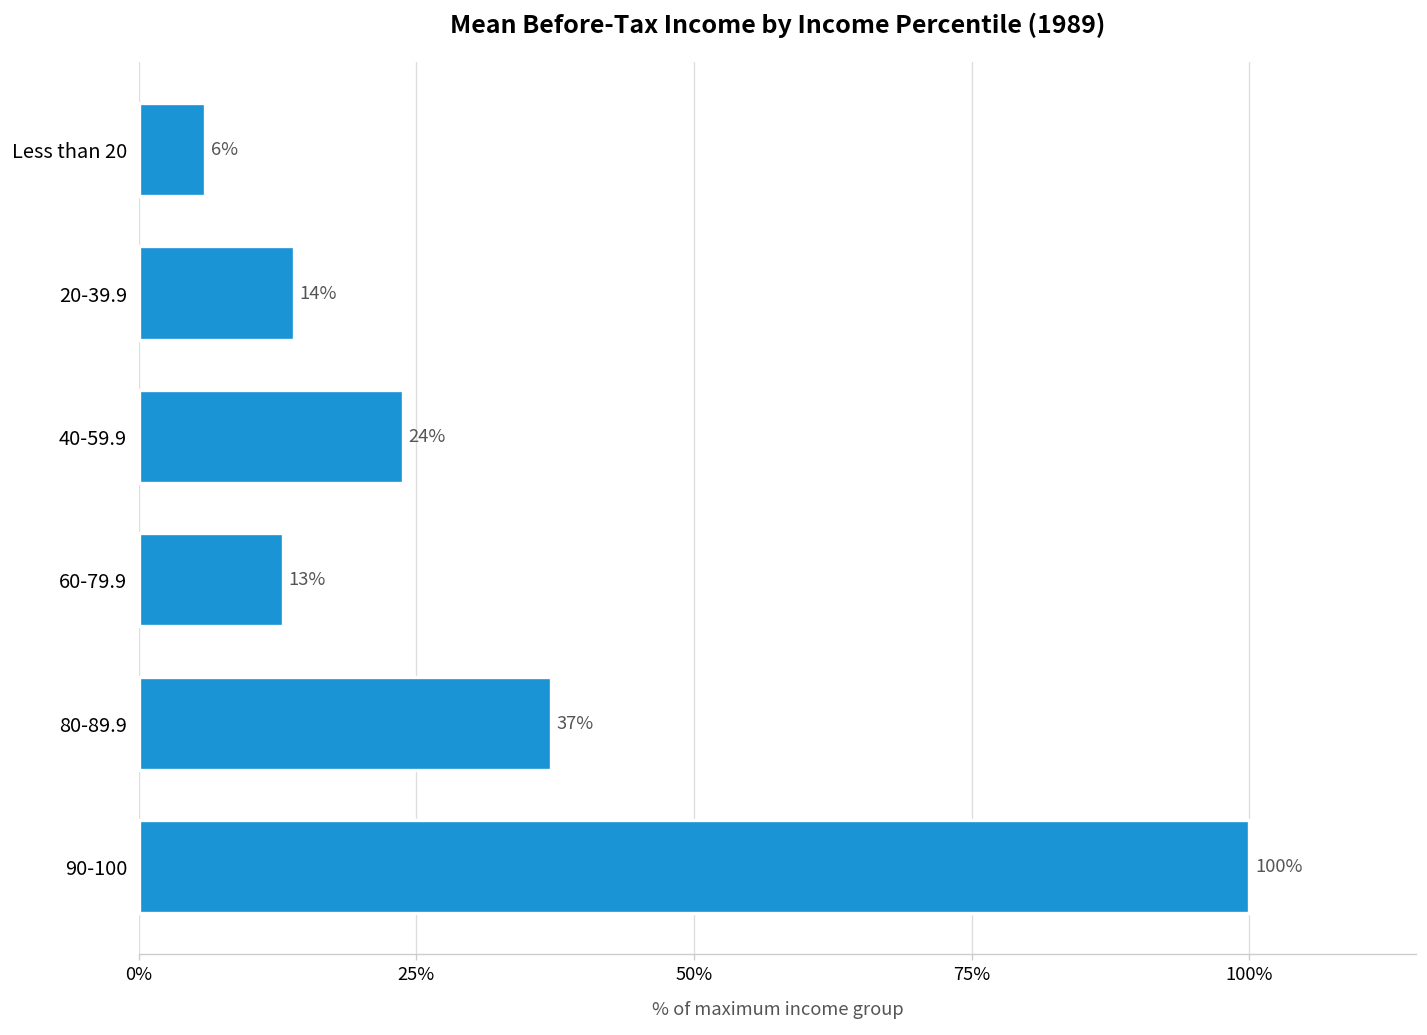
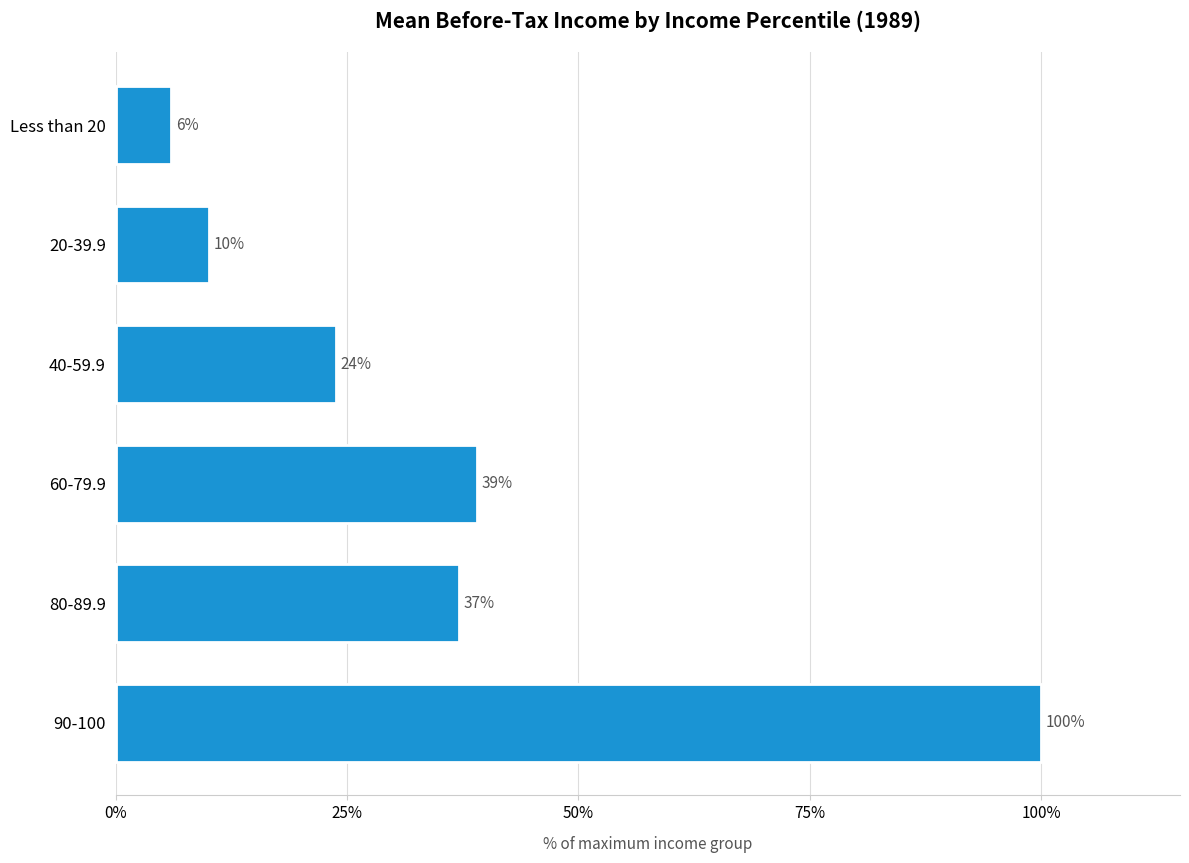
  {
    "Less than 20": "6%",
-   "20-39.9": "14%",
+   "20-39.9": "10%",
    "40-59.9": "24%",
-   "60-79.9": "13%",
+   "60-79.9": "39%",
    "80-89.9": "37%",
    "90-100": "100%"
  }
